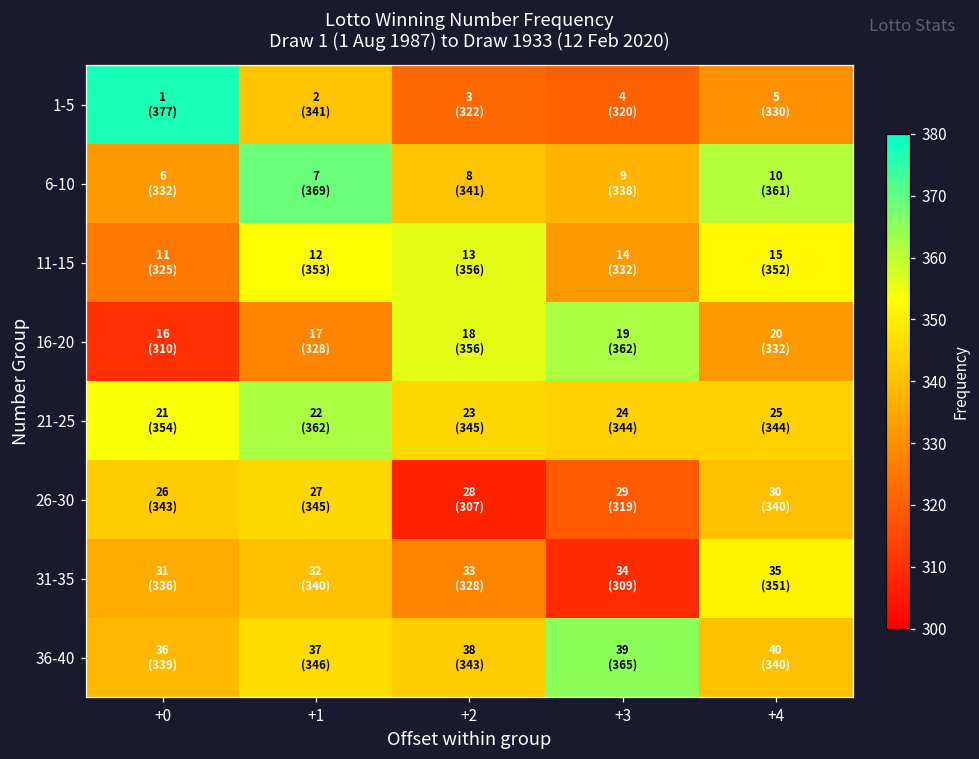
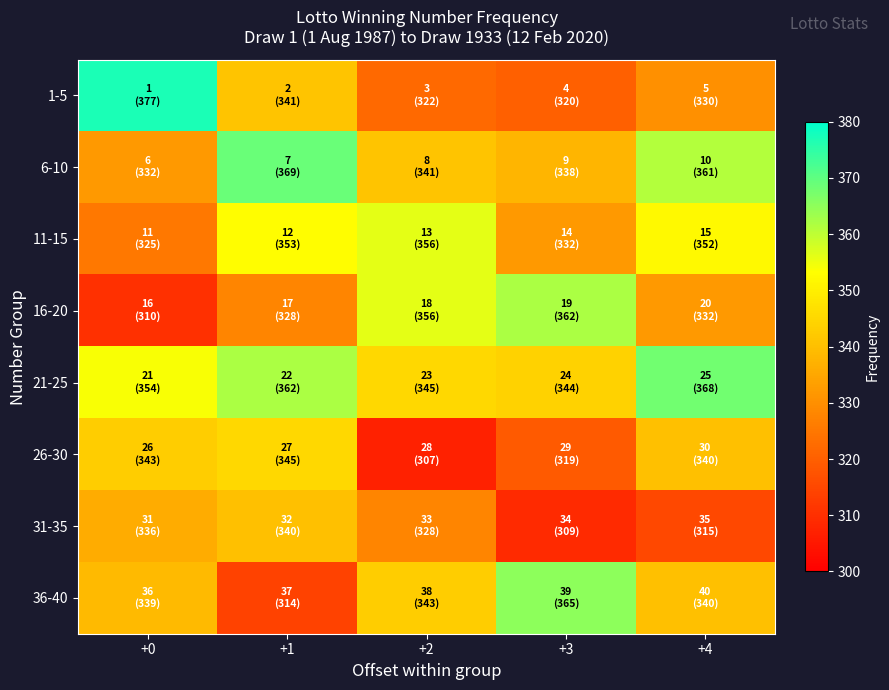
  {
    "21-25": {
-     "+4": "(344)"
+     "+4": "(368)"
    },
    "31-35": {
-     "+4": "(351)"
+     "+4": "(315)"
    },
    "36-40": {
-     "+1": "(346)"
+     "+1": "(314)"
    }
  }
